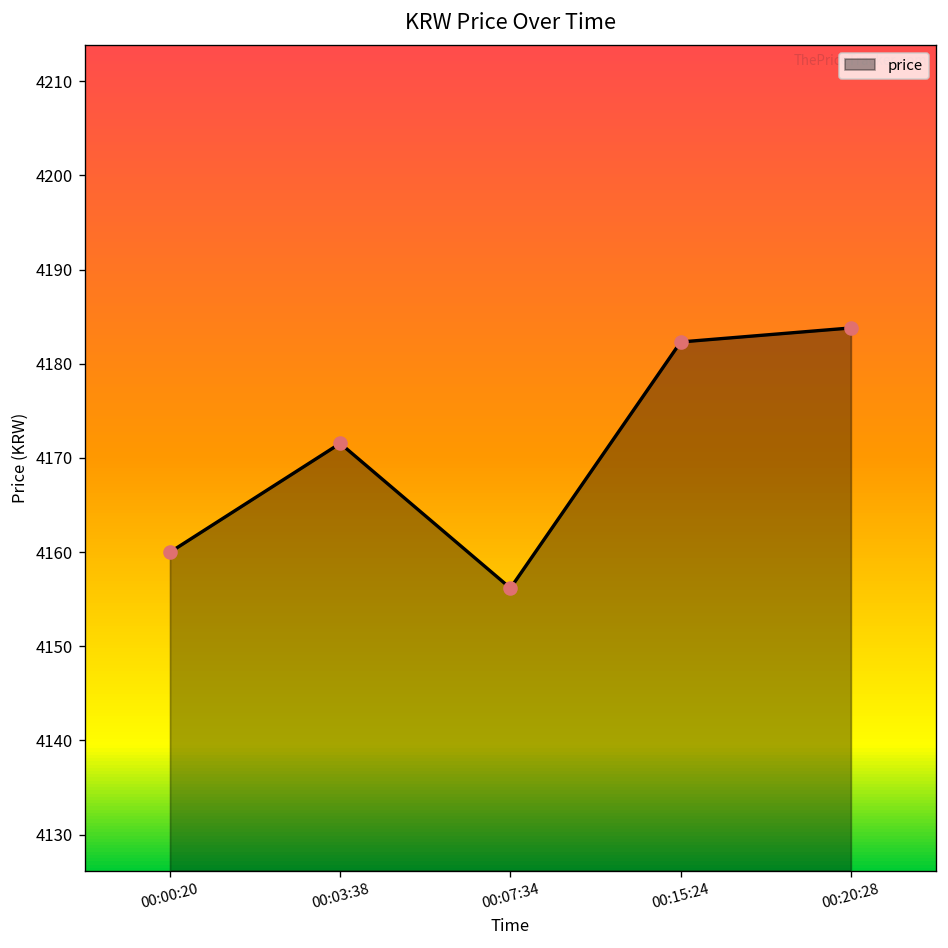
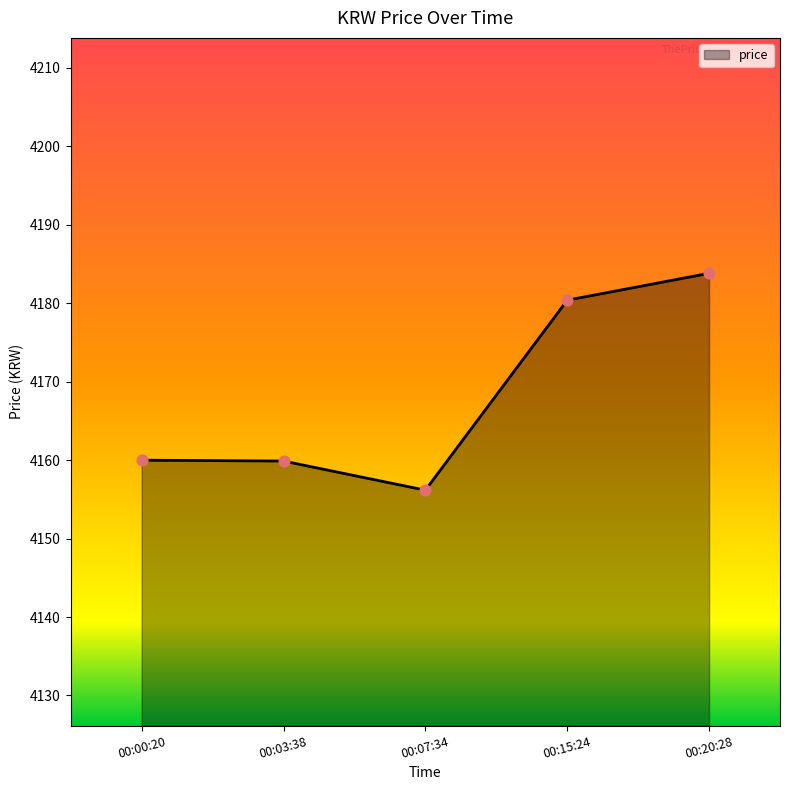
  {
    "00:00:20": 4160,
-   "00:03:38": 4172,
+   "00:03:38": 4160,
    "00:07:34": 4156,
-   "00:15:24": 4182,
+   "00:15:24": 4180,
    "00:20:28": 4184
  }
